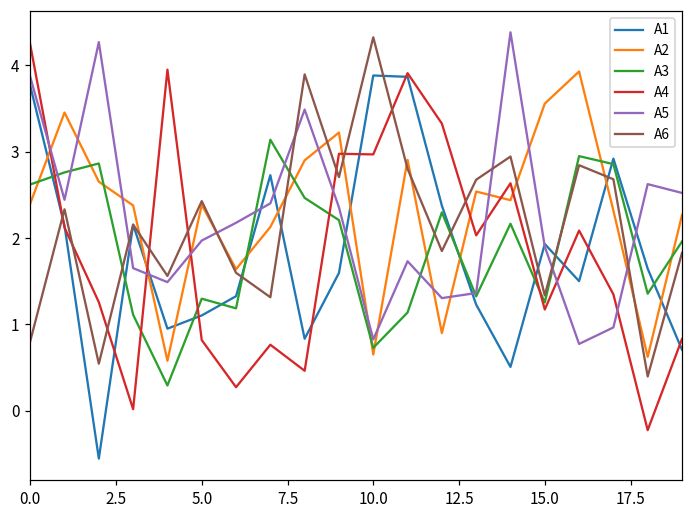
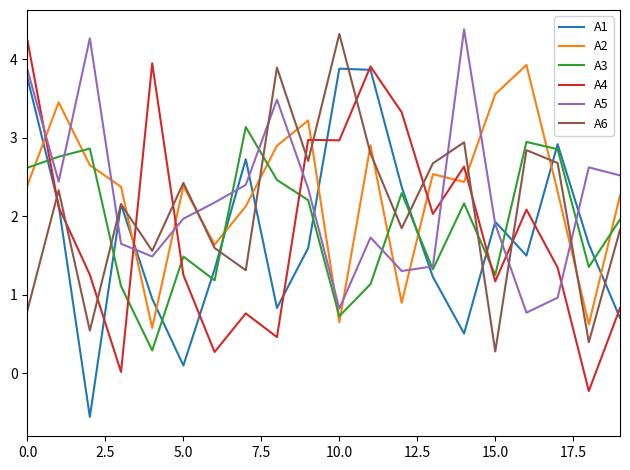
  {
    "A1": {
      "0.0": 3.8,
-     "5.0": 1.1,
+     "5.0": 0.1,
      "10.0": 3.9
    },
    "A2": {
      "0.0": 2.4,
      "5.0": 2.4,
      "10.0": 0.7,
      "15.0": 3.6
    },
    "A3": {
      "0.0": 2.6,
-     "5.0": 1.3,
+     "5.0": 1.5,
      "10.0": 0.7,
      "15.0": 1.3
    },
    "A4": {
      "0.0": 4.2,
-     "5.0": 0.8,
+     "5.0": 1.3,
      "10.0": 3.0,
      "15.0": 1.2
    },
    "A5": {
      "0.0": 3.9,
      "5.0": 2.0,
      "10.0": 0.8
    },
    "A6": {
      "0.0": 0.8,
      "5.0": 2.4,
      "10.0": 4.3,
-     "15.0": 1.3
+     "15.0": 0.3
    }
  }
